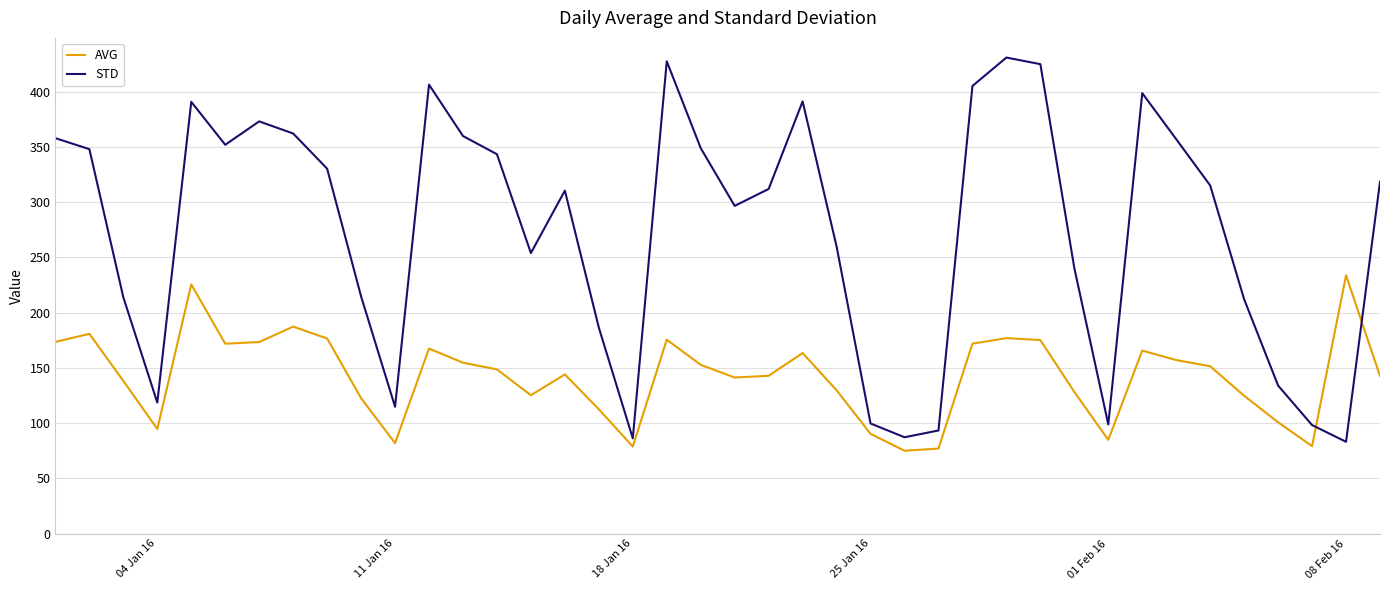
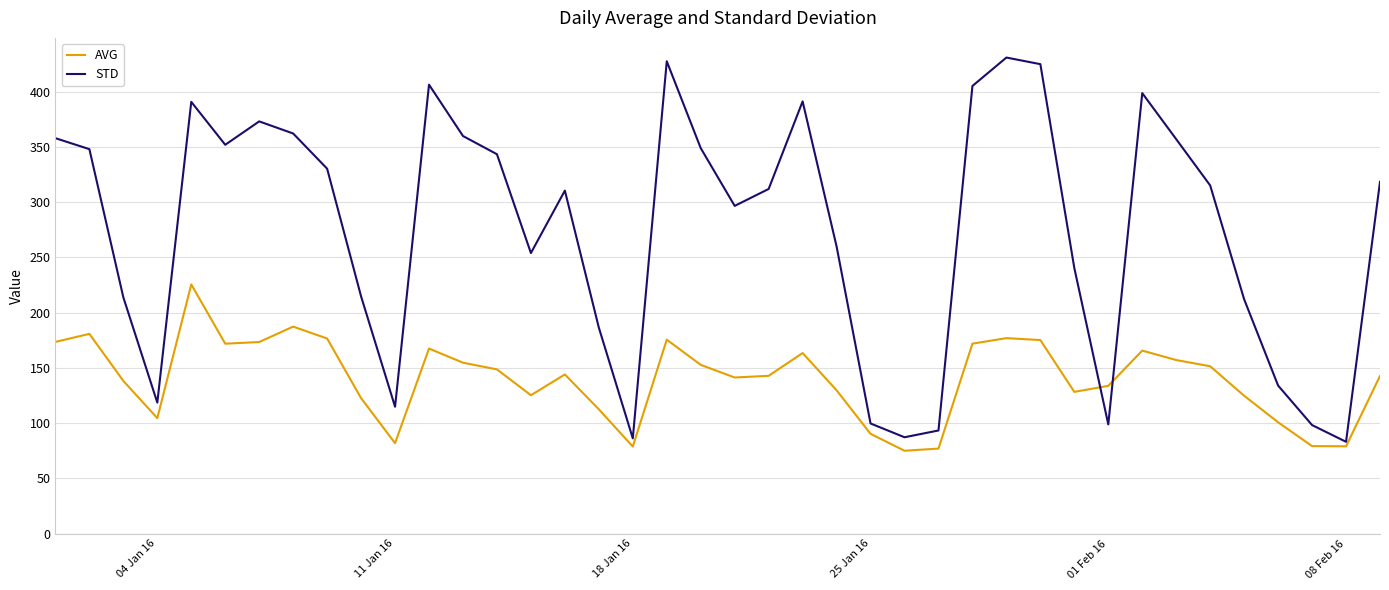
  {
    "AVG": {
-     "04 Jan 16": 95,
+     "04 Jan 16": 104,
      "11 Jan 16": 82,
      "18 Jan 16": 79,
      "25 Jan 16": 90,
-     "01 Feb 16": 85,
-     "08 Feb 16": 234
+     "01 Feb 16": 134,
+     "08 Feb 16": 79
    },
    "STD": {
      "04 Jan 16": 118,
      "11 Jan 16": 115,
      "18 Jan 16": 86,
      "25 Jan 16": 100,
      "01 Feb 16": 99,
      "08 Feb 16": 83
    }
  }
